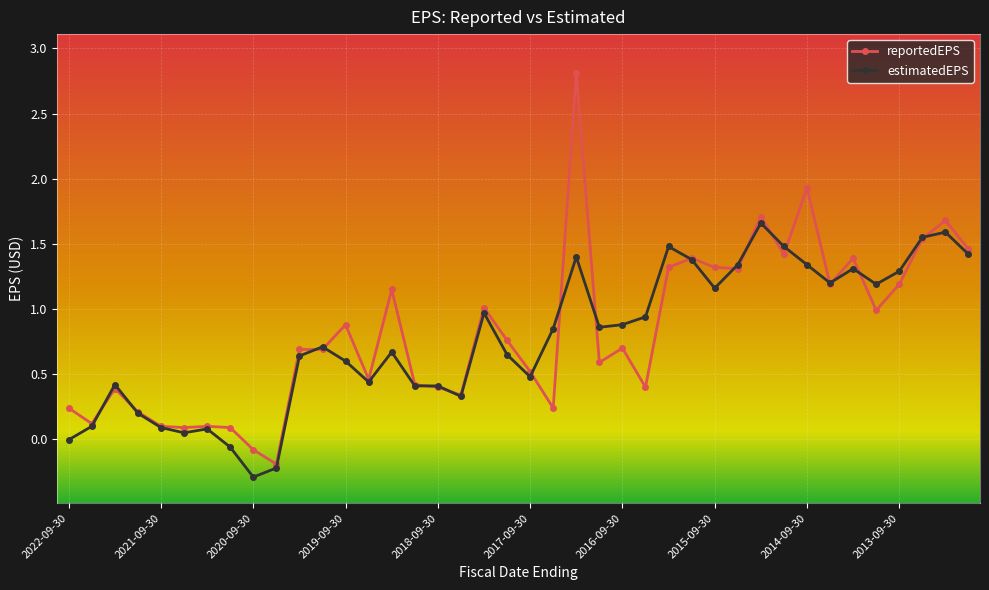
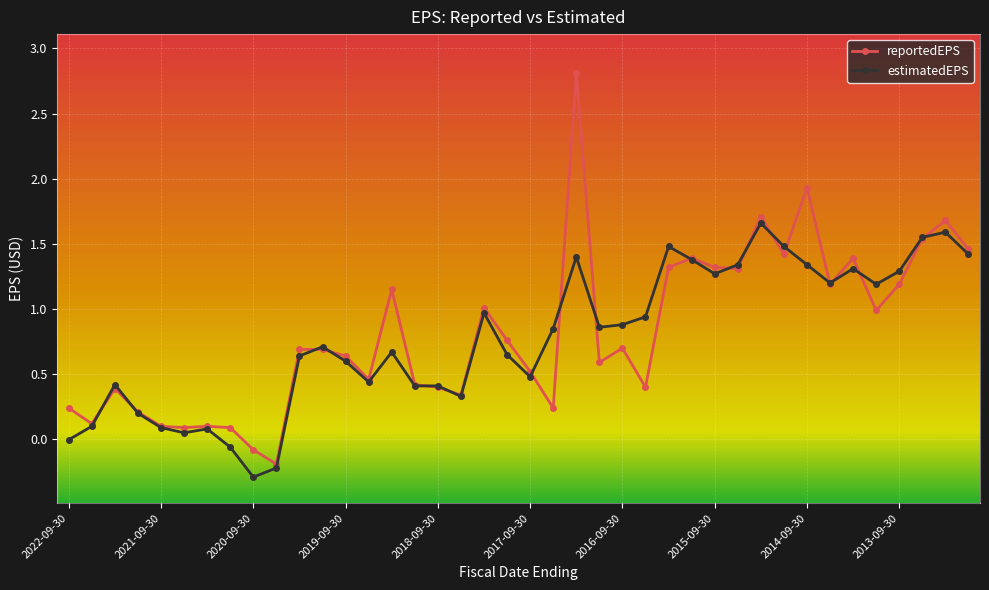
  {
    "reportedEPS": {
      "2022-09-30": 0.24,
      "2020-09-30": -0.08,
-     "2019-09-30": 0.88,
+     "2019-09-30": 0.64,
      "2017-09-30": 0.52,
      "2016-09-30": 0.70,
      "2015-09-30": 1.32,
      "2014-09-30": 1.93,
      "2013-09-30": 1.19
    },
    "estimatedEPS": {
      "2022-09-30": 0.00,
      "2020-09-30": -0.29,
      "2019-09-30": 0.60,
      "2017-09-30": 0.48,
      "2016-09-30": 0.88,
-     "2015-09-30": 1.16,
+     "2015-09-30": 1.27,
      "2014-09-30": 1.34,
      "2013-09-30": 1.29
    }
  }
